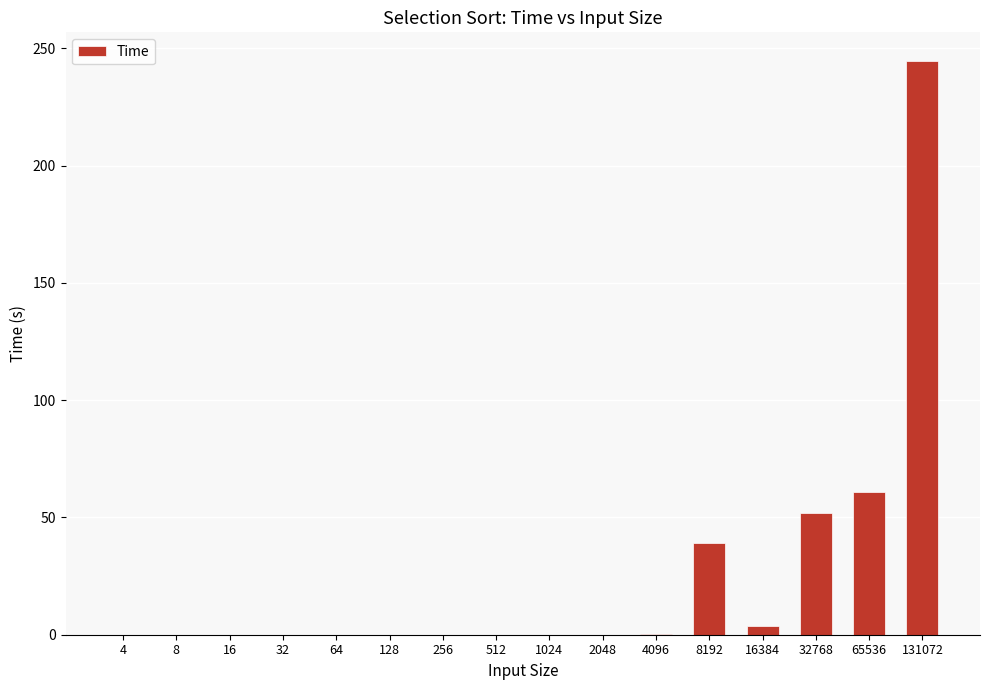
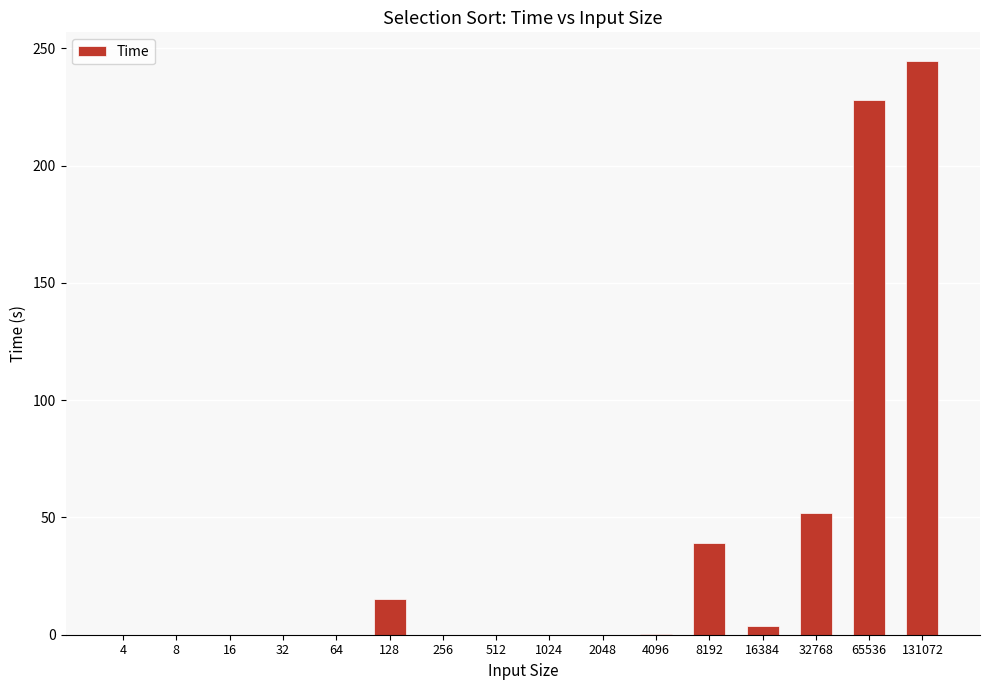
  {
-   "128": 0,
+   "128": 15,
    "8192": 39,
    "16384": 4,
    "32768": 52,
-   "65536": 61,
+   "65536": 228,
    "131072": 245
  }
